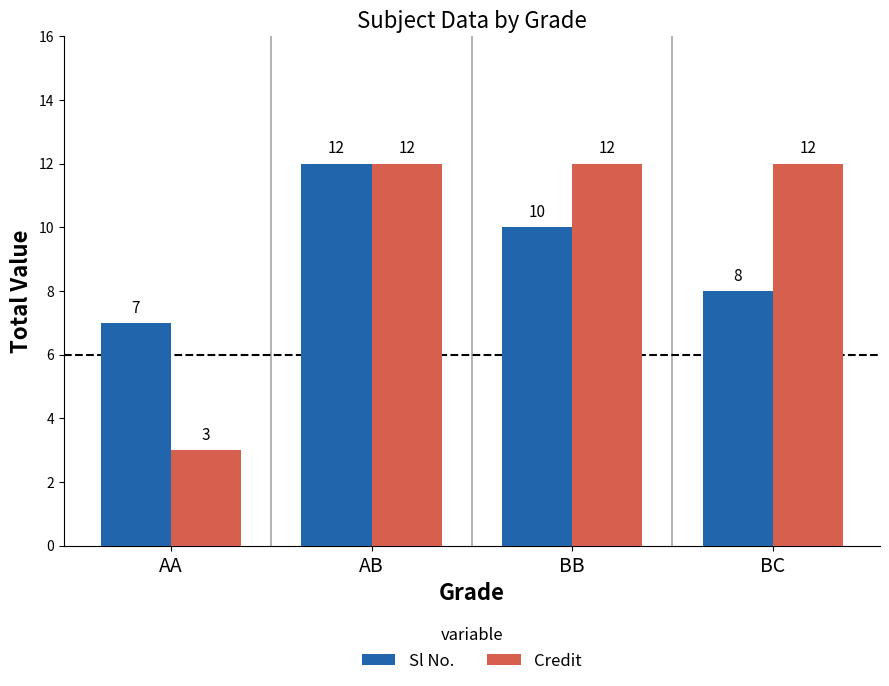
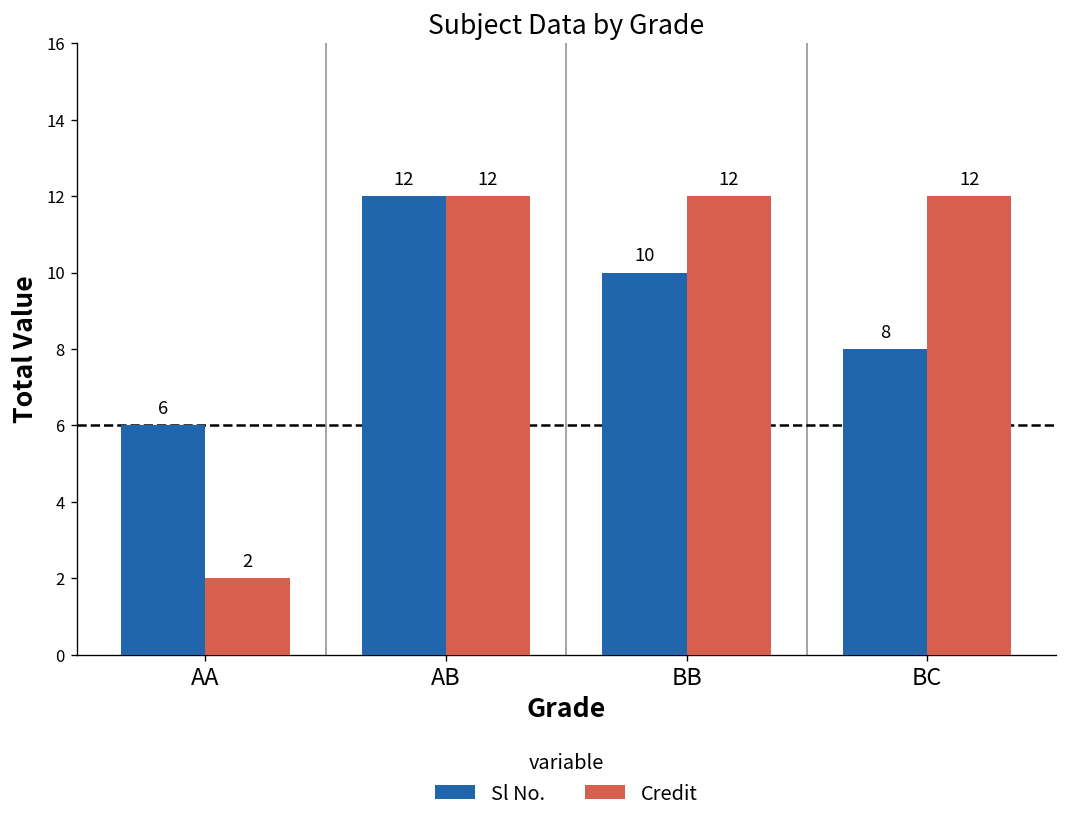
  {
    "Sl No.": {
-     "AA": 7,
+     "AA": 6,
      "AB": 12,
      "BB": 10,
      "BC": 8
    },
    "Credit": {
-     "AA": 3,
+     "AA": 2,
      "AB": 12,
      "BB": 12,
      "BC": 12
    }
  }
